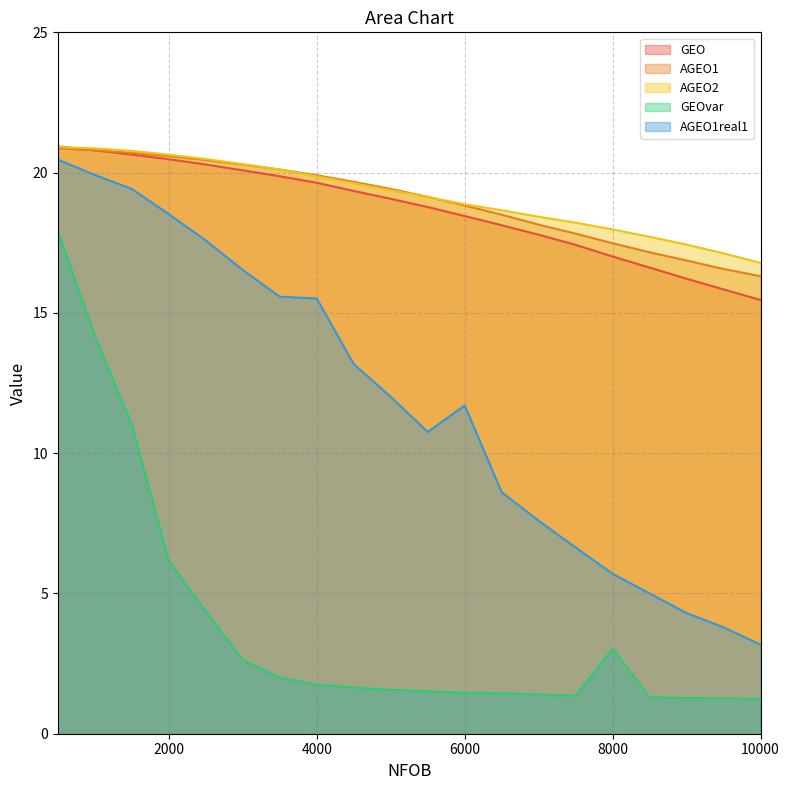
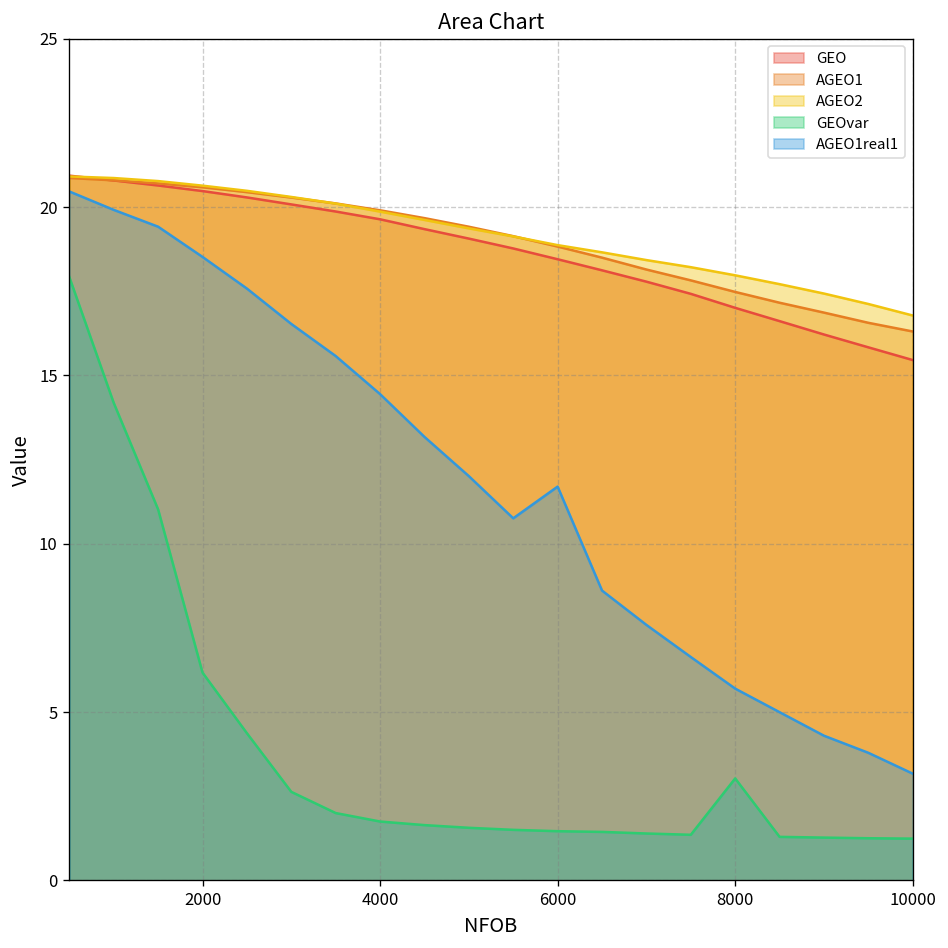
  {
    "GEOvar": {
      "2000": 6.2,
      "4000": 1.8,
      "6000": 1.5,
      "8000": 3.0,
      "10000": 1.2
    },
    "AGEO1real1": {
      "2000": 18.5,
-     "4000": 15.5,
+     "4000": 14.4,
      "6000": 11.7,
      "8000": 5.7,
      "10000": 3.2
    }
  }
